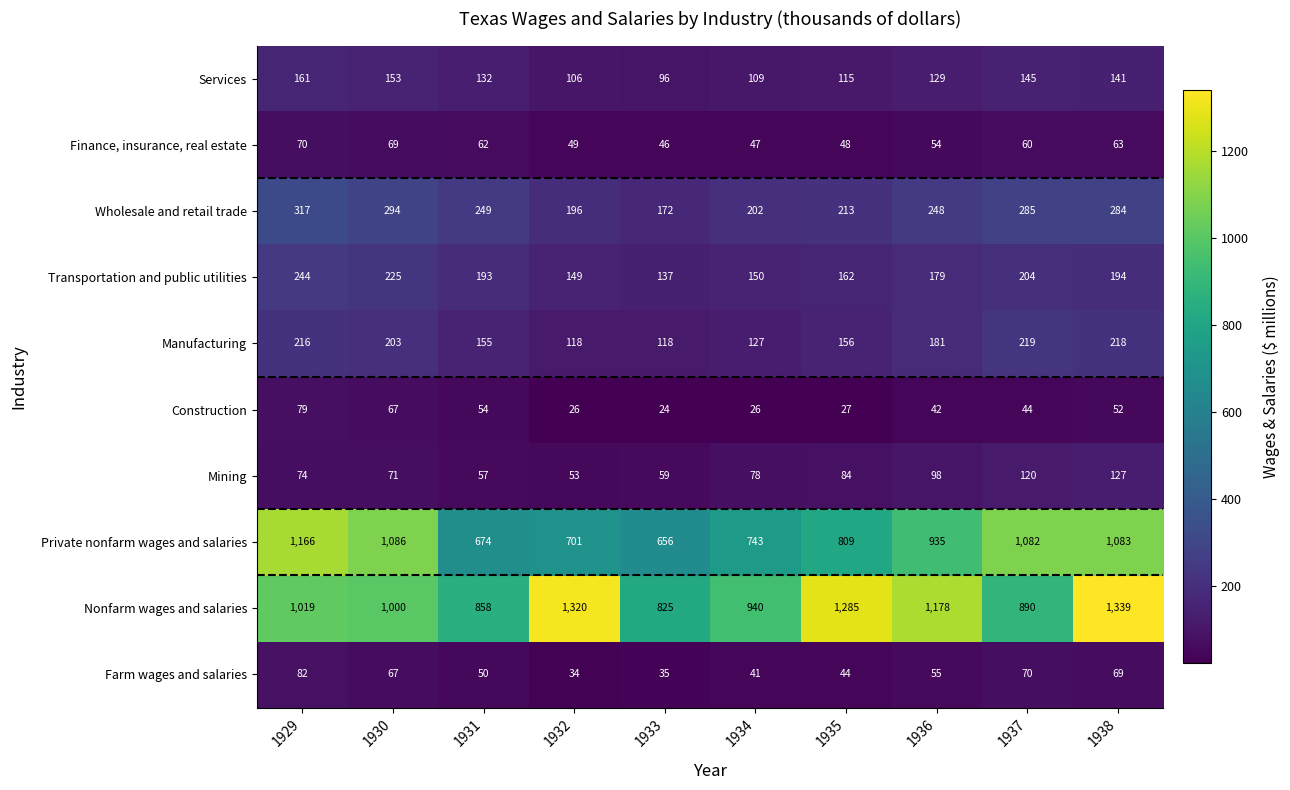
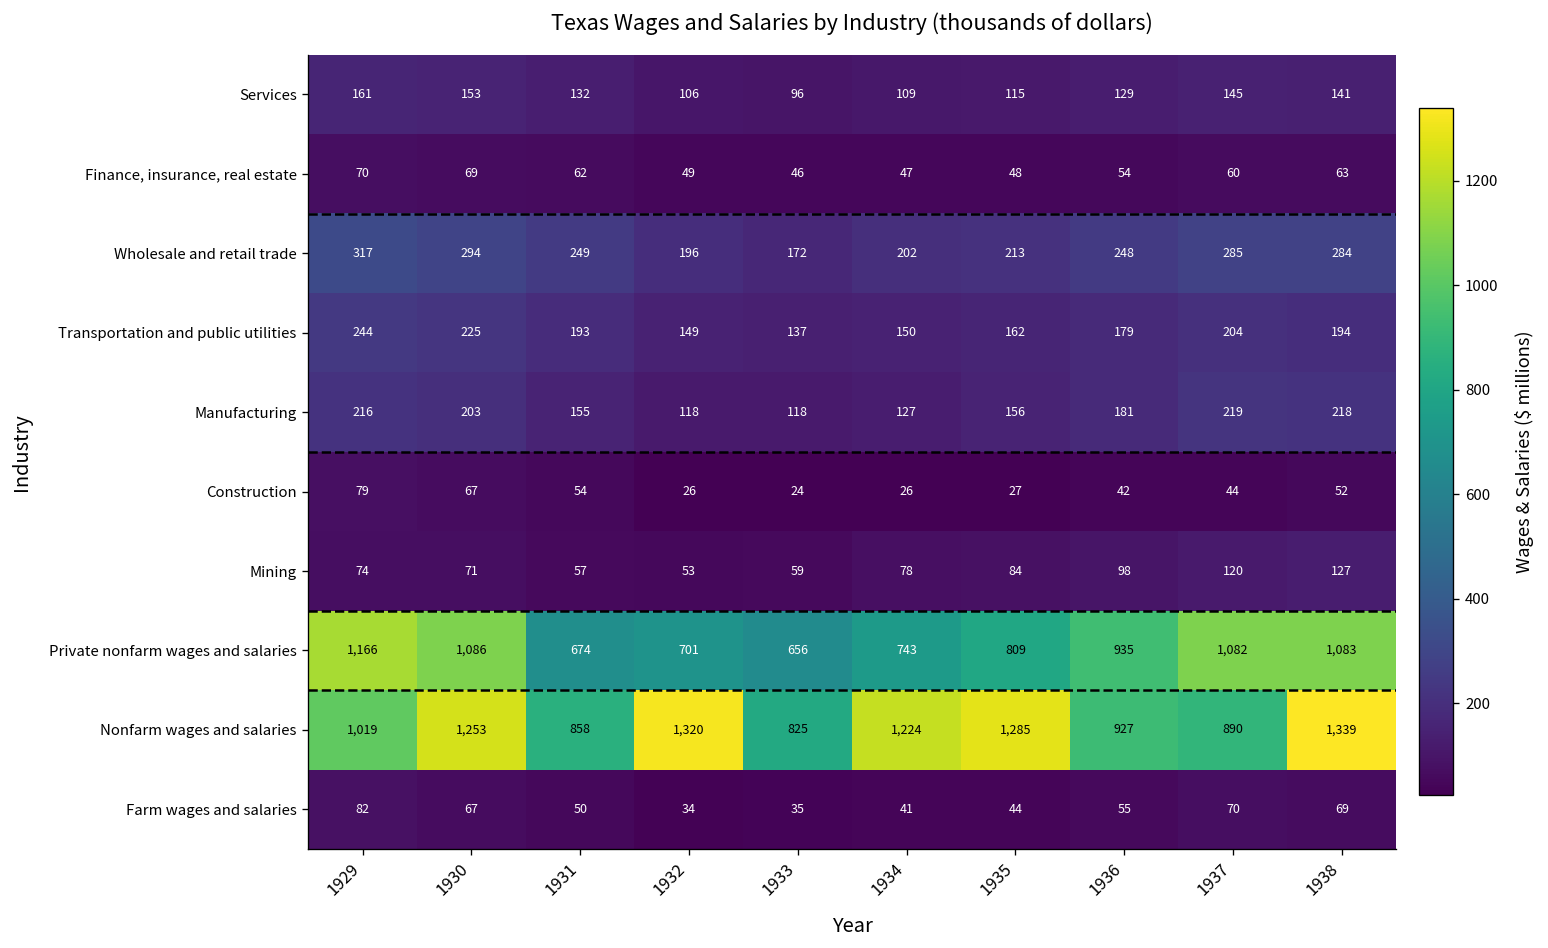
  {
    "Services": {
      "1929": "161",
      "1930": "153",
      "1931": "132",
      "1932": "106",
      "1933": "96",
      "1934": "109",
      "1935": "115",
      "1936": "129",
      "1937": "145",
      "1938": "141"
    },
    "Finance, insurance, real estate": {
      "1929": "70",
      "1930": "69",
      "1931": "62",
      "1932": "49",
      "1933": "46",
      "1934": "47",
      "1935": "48",
      "1936": "54",
      "1937": "60",
      "1938": "63"
    },
    "Wholesale and retail trade": {
      "1929": "317",
      "1930": "294",
      "1931": "249",
      "1932": "196",
      "1933": "172",
      "1934": "202",
      "1935": "213",
      "1936": "248",
      "1937": "285",
      "1938": "284"
    },
    "Transportation and public utilities": {
      "1929": "244",
      "1930": "225",
      "1931": "193",
      "1932": "149",
      "1933": "137",
      "1934": "150",
      "1935": "162",
      "1936": "179",
      "1937": "204",
      "1938": "194"
    },
    "Manufacturing": {
      "1929": "216",
      "1930": "203",
      "1931": "155",
      "1932": "118",
      "1933": "118",
      "1934": "127",
      "1935": "156",
      "1936": "181",
      "1937": "219",
      "1938": "218"
    },
    "Construction": {
      "1929": "79",
      "1930": "67",
      "1931": "54",
      "1932": "26",
      "1933": "24",
      "1934": "26",
      "1935": "27",
      "1936": "42",
      "1937": "44",
      "1938": "52"
    },
    "Mining": {
      "1929": "74",
      "1930": "71",
      "1931": "57",
      "1932": "53",
      "1933": "59",
      "1934": "78",
      "1935": "84",
      "1936": "98",
      "1937": "120",
      "1938": "127"
    },
    "Private nonfarm wages and salaries": {
      "1929": "1,166",
      "1930": "1,086",
      "1931": "674",
      "1932": "701",
      "1933": "656",
      "1934": "743",
      "1935": "809",
      "1936": "935",
      "1937": "1,082",
      "1938": "1,083"
    },
    "Nonfarm wages and salaries": {
      "1929": "1,019",
-     "1930": "1,000",
+     "1930": "1,253",
      "1931": "858",
      "1932": "1,320",
      "1933": "825",
-     "1934": "940",
+     "1934": "1,224",
      "1935": "1,285",
-     "1936": "1,178",
+     "1936": "927",
      "1937": "890",
      "1938": "1,339"
    },
    "Farm wages and salaries": {
      "1929": "82",
      "1930": "67",
      "1931": "50",
      "1932": "34",
      "1933": "35",
      "1934": "41",
      "1935": "44",
      "1936": "55",
      "1937": "70",
      "1938": "69"
    }
  }
